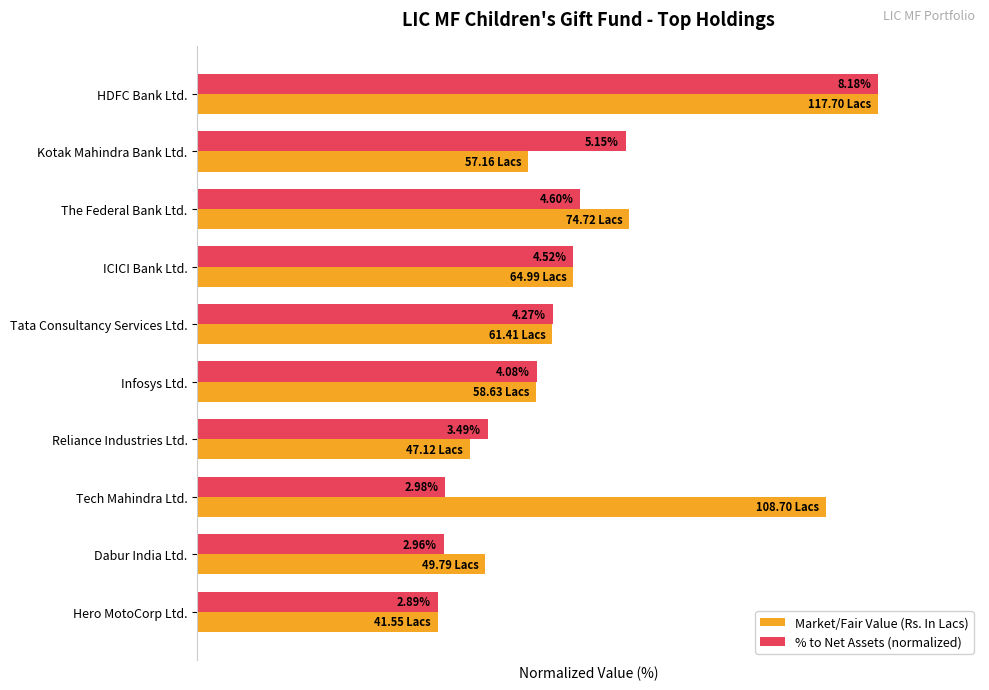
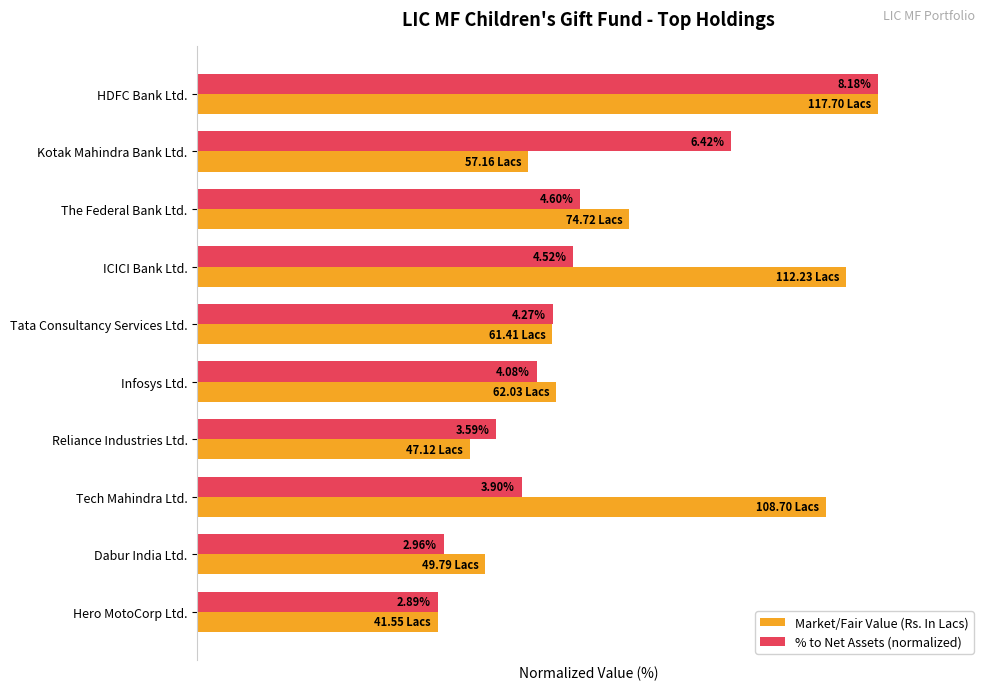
  {
    "Market/Fair Value (Rs. In Lacs)": {
-     "ICICI Bank Ltd.": "64.99",
-     "Infosys Ltd.": "58.63"
+     "ICICI Bank Ltd.": "112.23",
+     "Infosys Ltd.": "62.03"
    },
    "% to Net Assets (normalized)": {
-     "Kotak Mahindra Bank Ltd.": "5.15%",
-     "Reliance Industries Ltd.": "3.49%",
-     "Tech Mahindra Ltd.": "2.98%"
+     "Kotak Mahindra Bank Ltd.": "6.42%",
+     "Reliance Industries Ltd.": "3.59%",
+     "Tech Mahindra Ltd.": "3.90%"
    }
  }
